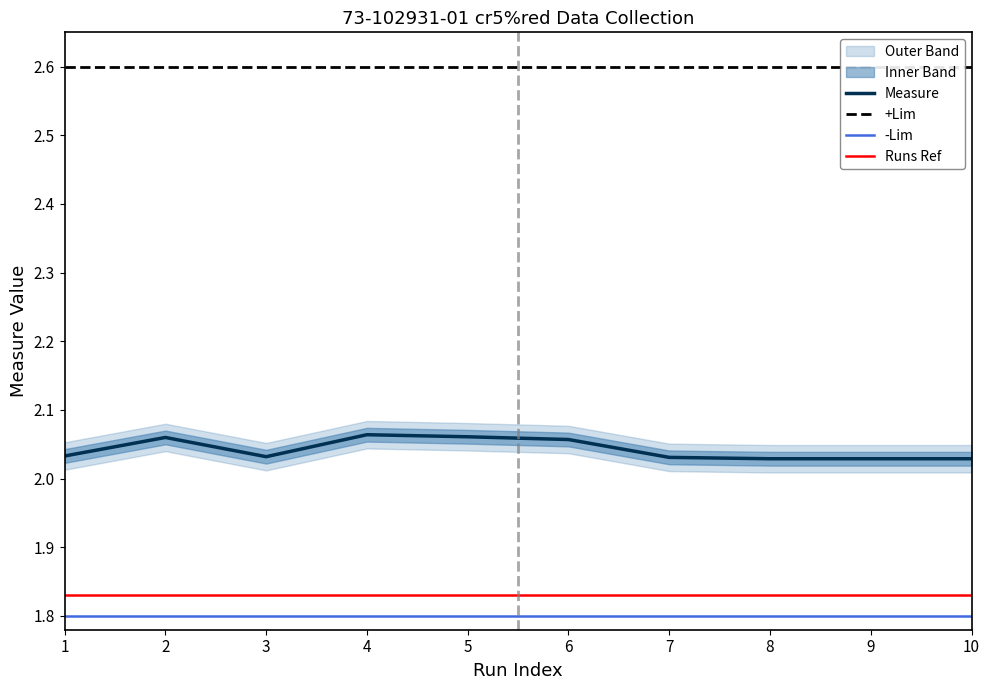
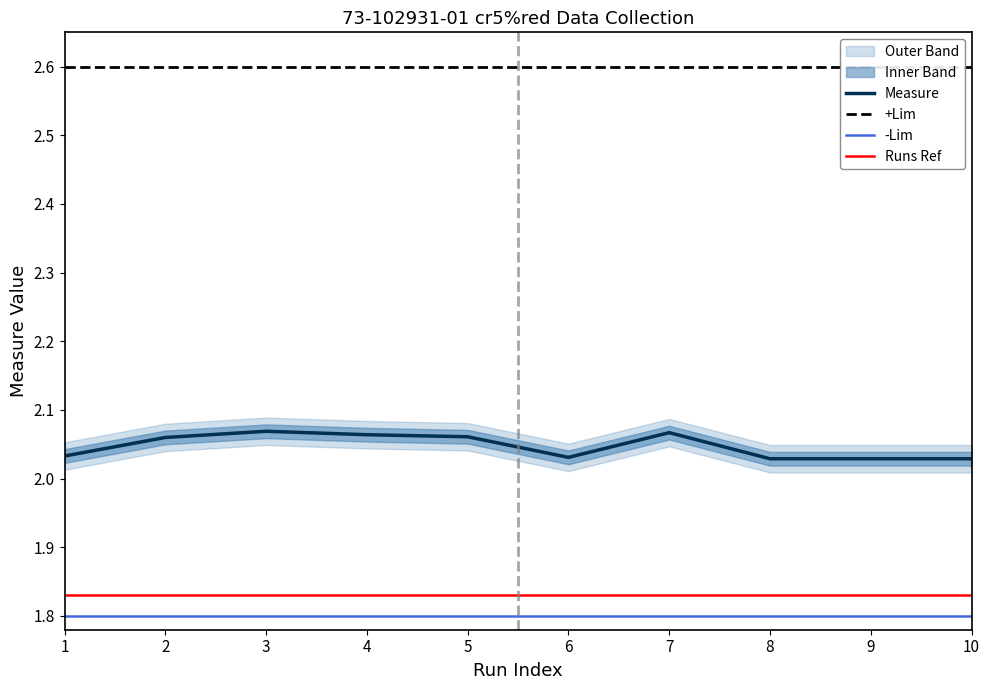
  {
    "Measure": {
      "1": 2.03,
      "2": 2.06,
-     "3": 2.03,
+     "3": 2.07,
      "4": 2.06,
      "5": 2.06,
-     "6": 2.06,
-     "7": 2.03,
+     "6": 2.03,
+     "7": 2.07,
      "8": 2.03,
      "9": 2.03,
      "10": 2.03
    },
    "+Lim": {
      "1": 2.60,
      "2": 2.60,
      "3": 2.60,
      "4": 2.60,
      "5": 2.60,
      "6": 2.60,
      "7": 2.60,
      "8": 2.60,
      "10": 2.60
    }
  }
